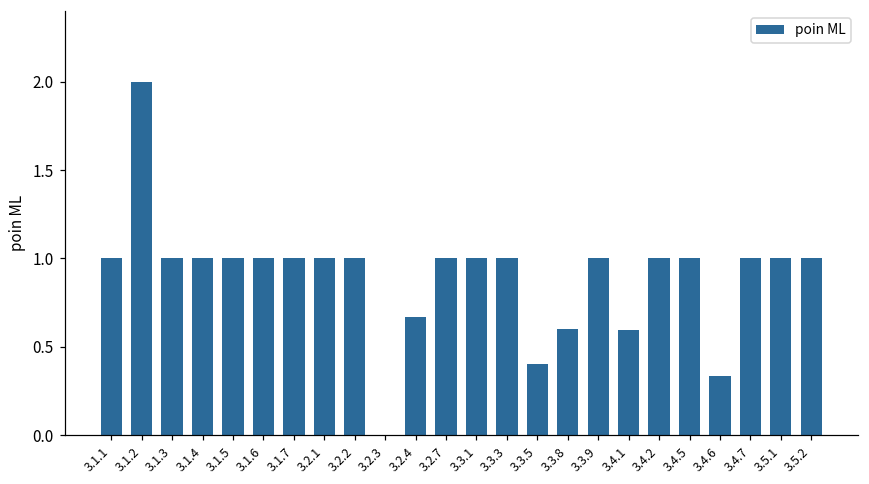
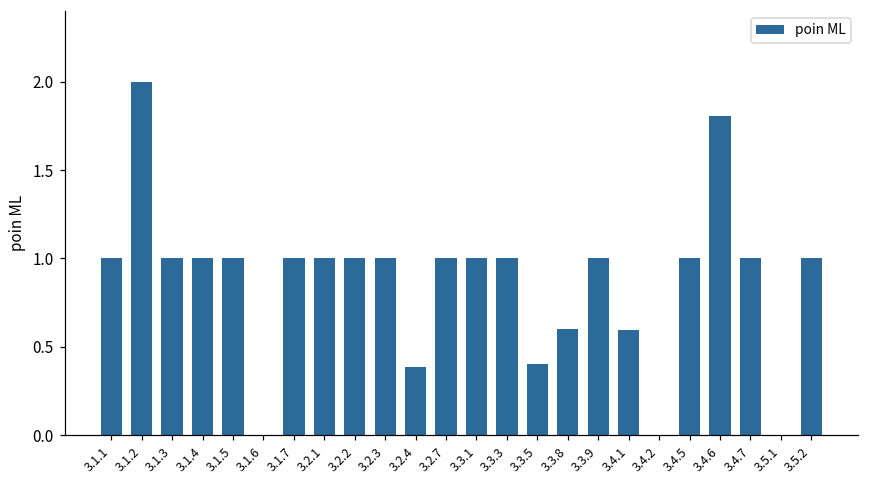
  {
    "3.1.1": 1.00,
    "3.1.2": 2.00,
    "3.1.3": 1.00,
    "3.1.4": 1.00,
    "3.1.5": 1.00,
-   "3.1.6": 1,
+   "3.1.6": 0,
    "3.1.7": 1.00,
    "3.2.1": 1.00,
    "3.2.2": 1.00,
-   "3.2.3": 0,
-   "3.2.4": 0.67,
+   "3.2.3": 1,
+   "3.2.4": 0.39,
    "3.2.7": 1.00,
    "3.3.1": 1.00,
    "3.3.3": 1.00,
    "3.3.5": 0.40,
    "3.3.8": 0.60,
    "3.3.9": 1.00,
    "3.4.1": 0.60,
-   "3.4.2": 1,
+   "3.4.2": 0,
    "3.4.5": 1.00,
-   "3.4.6": 0.33,
+   "3.4.6": 1.80,
    "3.4.7": 1.00,
-   "3.5.1": 1,
+   "3.5.1": 0,
    "3.5.2": 1.00
  }
